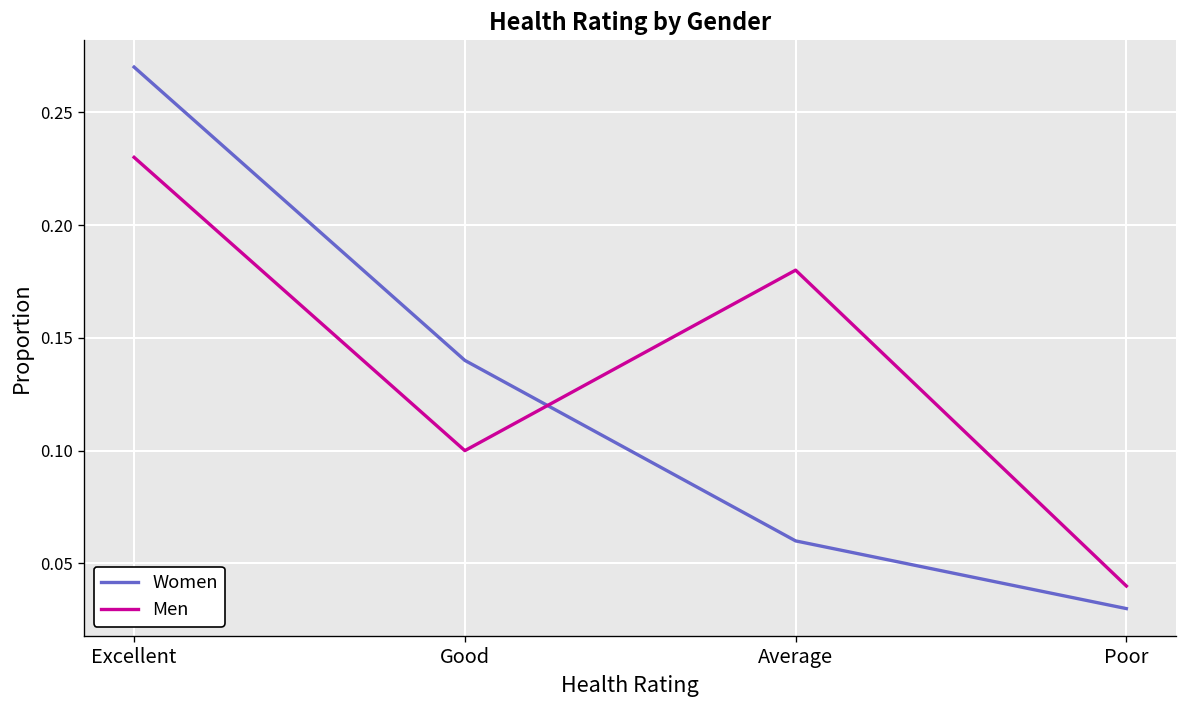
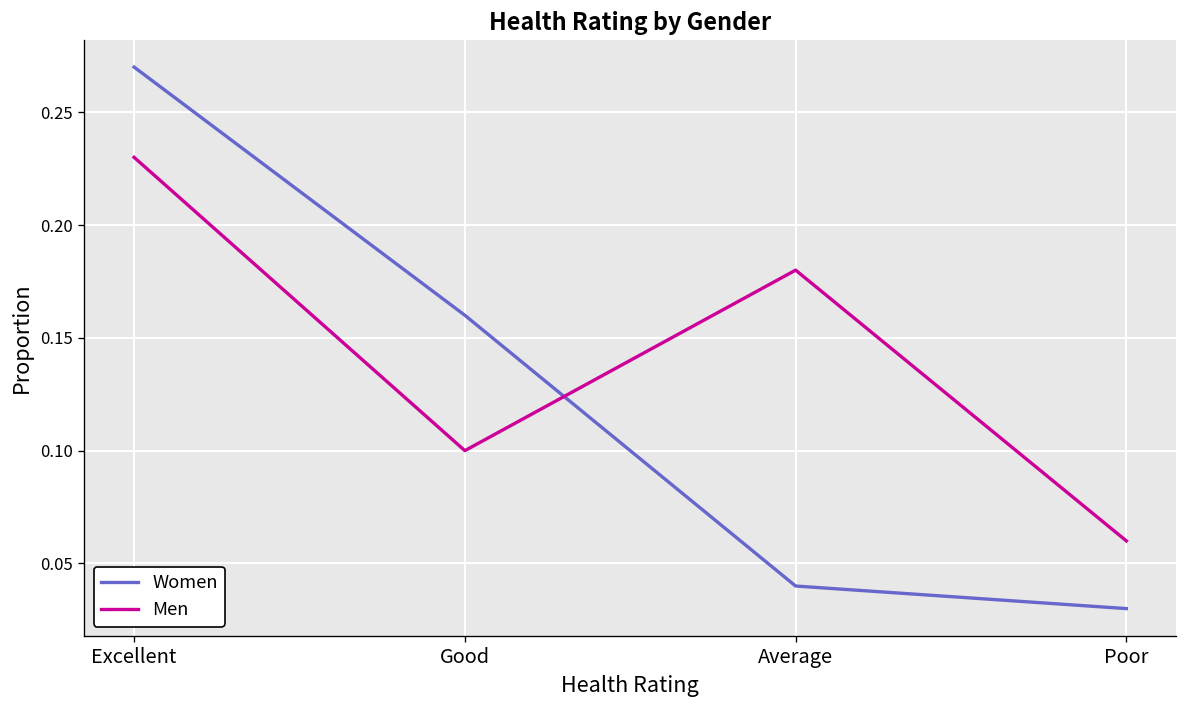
  {
    "Women": {
      "Excellent": 0.27,
-     "Good": 0.14,
-     "Average": 0.06,
+     "Good": 0.16,
+     "Average": 0.04,
      "Poor": 0.03
    },
    "Men": {
      "Excellent": 0.23,
      "Good": 0.10,
      "Average": 0.18,
-     "Poor": 0.04
+     "Poor": 0.06
    }
  }
